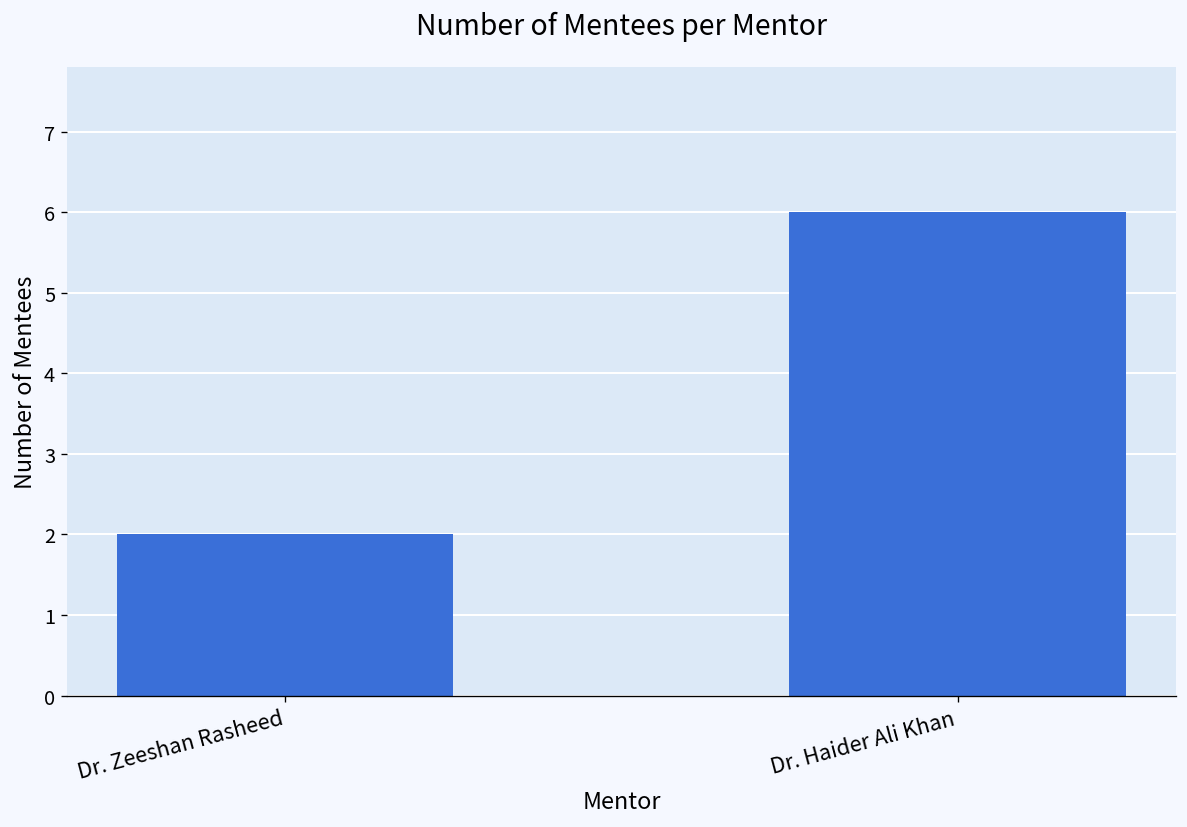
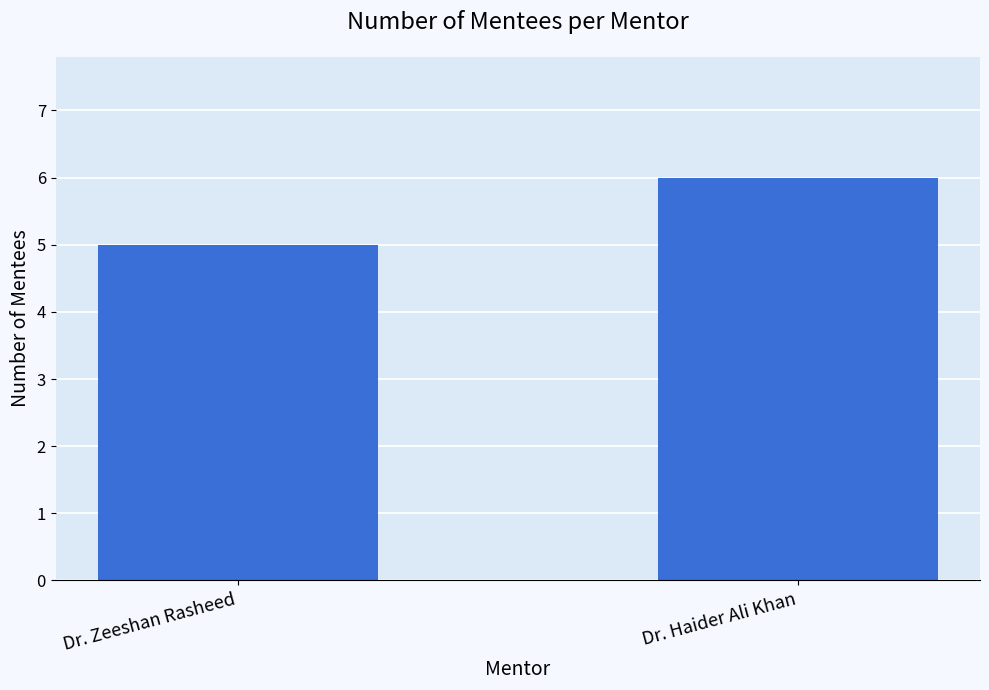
  {
-   "Dr. Zeeshan Rasheed": 2,
+   "Dr. Zeeshan Rasheed": 5,
    "Dr. Haider Ali Khan": 6
  }
